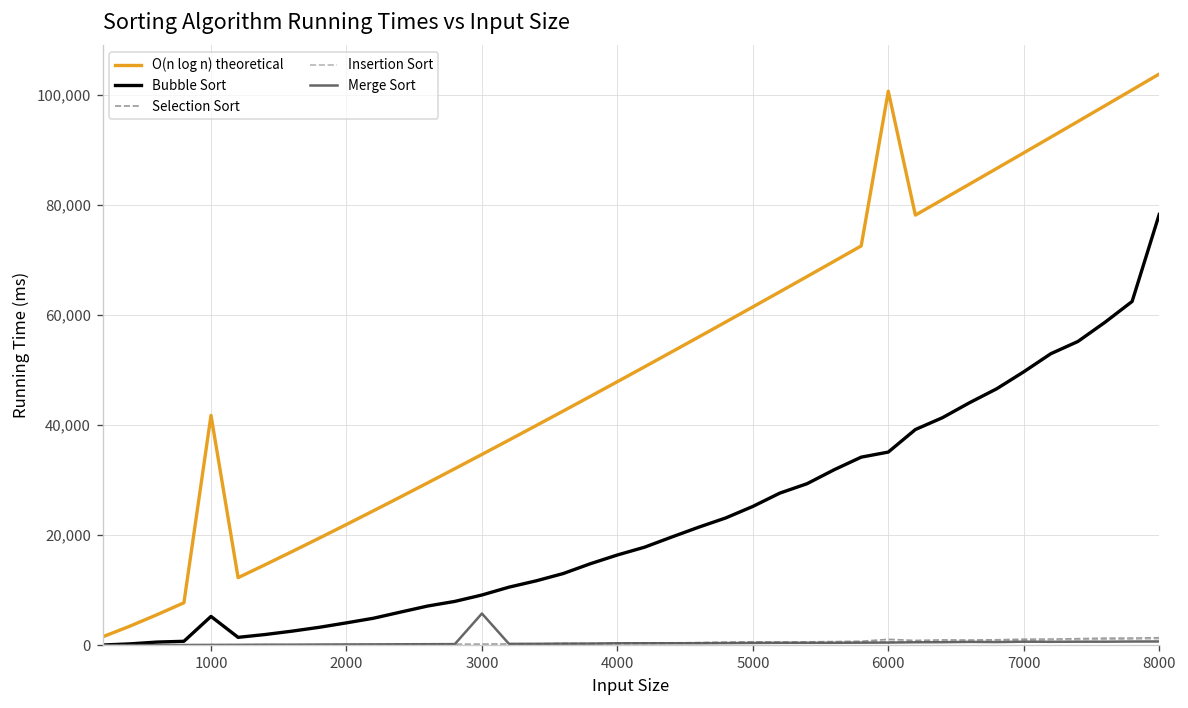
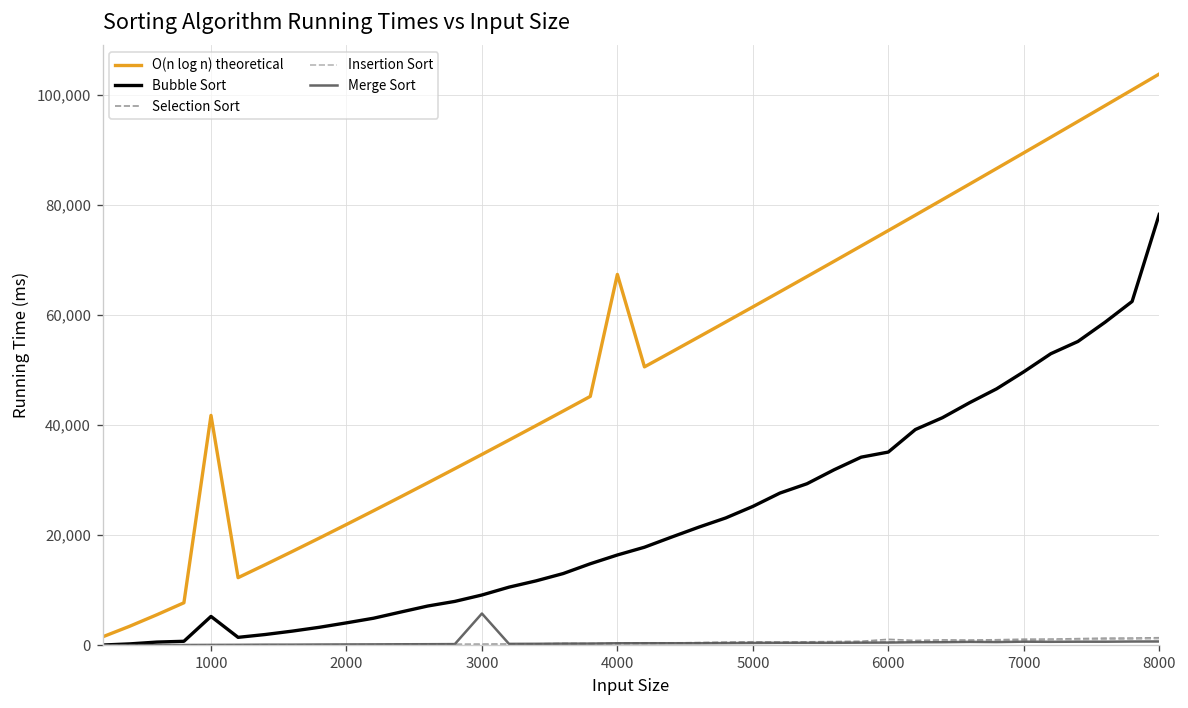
  {
    "O(n log n) theoretical": {
      "1000": "42,000",
      "2000": "22,000",
      "3000": "35,000",
-     "4000": "48,000",
+     "4000": "67,000",
      "5000": "61,000",
-     "6000": "101,000",
+     "6000": "75,000",
      "7000": "89,000",
      "8000": "104,000"
    },
    "Bubble Sort": {
      "1000": "5,000",
      "2000": "4,000",
      "3000": "9,000",
      "4000": "16,000",
      "5000": "25,000",
      "6000": "35,000",
      "7000": "50,000",
      "8000": "78,000"
    },
    "Merge Sort": {
      "3000": "6,000"
    }
  }
